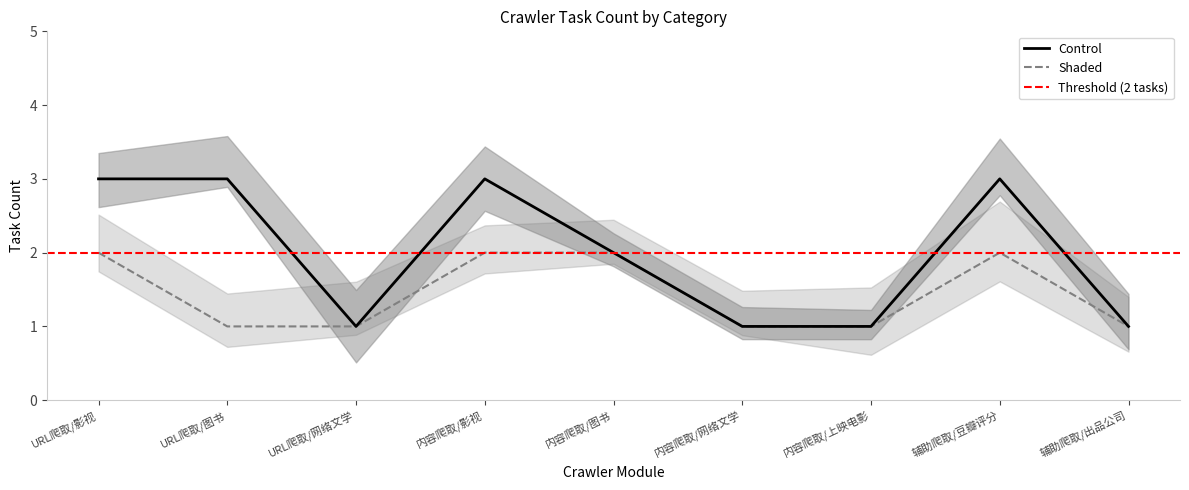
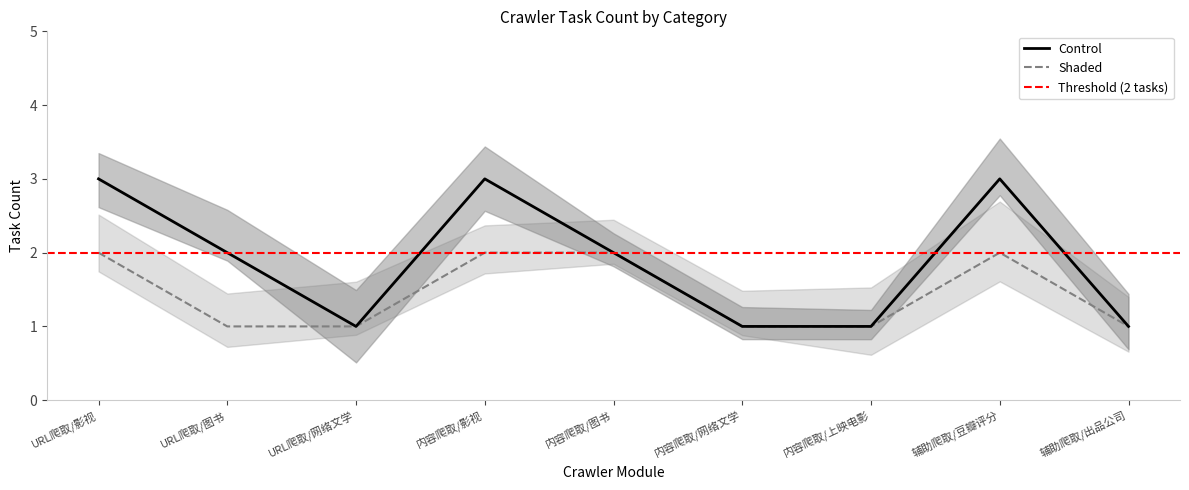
  {
    "Control": {
      "URL爬取/影视": 3,
-     "URL爬取/图书": 3,
+     "URL爬取/图书": 2,
      "内容爬取/影视": 3,
      "辅助爬取/豆瓣评分": 3
    }
  }
